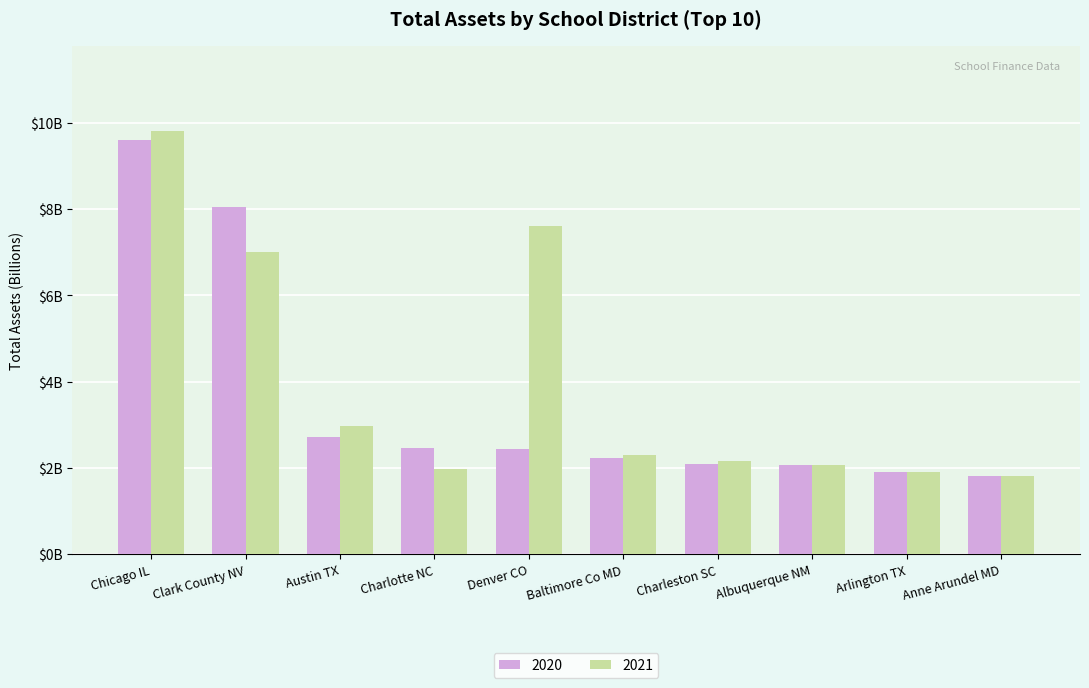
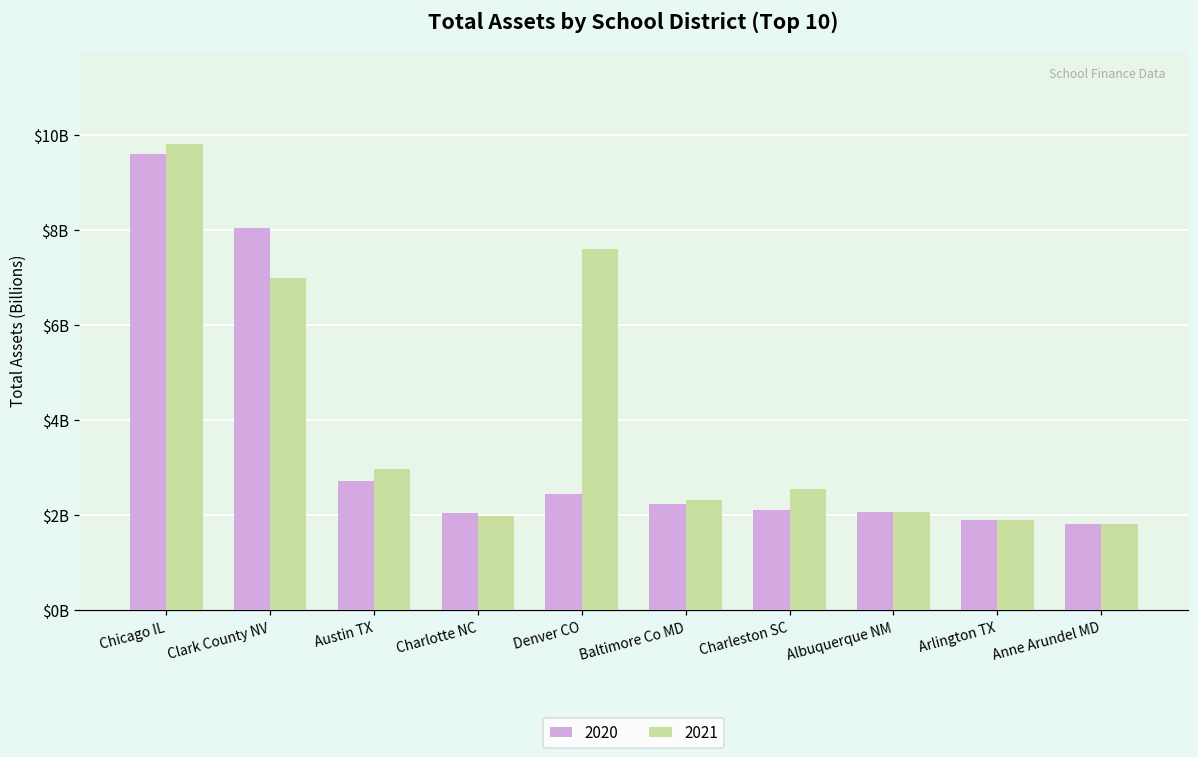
  {
    "2020": {
      "Chicago IL": "$9600000000",
      "Clark County NV": "$8100000000",
      "Austin TX": "$2700000000",
-     "Charlotte NC": "$2500000000",
+     "Charlotte NC": "$2000000000",
      "Denver CO": "$2500000000",
      "Baltimore Co MD": "$2200000000",
      "Charleston SC": "$2100000000",
      "Albuquerque NM": "$2100000000",
      "Arlington TX": "$1900000000",
      "Anne Arundel MD": "$1800000000"
    },
    "2021": {
      "Chicago IL": "$9800000000",
      "Clark County NV": "$7000000000",
      "Austin TX": "$3000000000",
      "Charlotte NC": "$2000000000",
      "Denver CO": "$7600000000",
      "Baltimore Co MD": "$2300000000",
-     "Charleston SC": "$2200000000",
+     "Charleston SC": "$2500000000",
      "Albuquerque NM": "$2100000000",
      "Arlington TX": "$1900000000",
      "Anne Arundel MD": "$1800000000"
    }
  }
